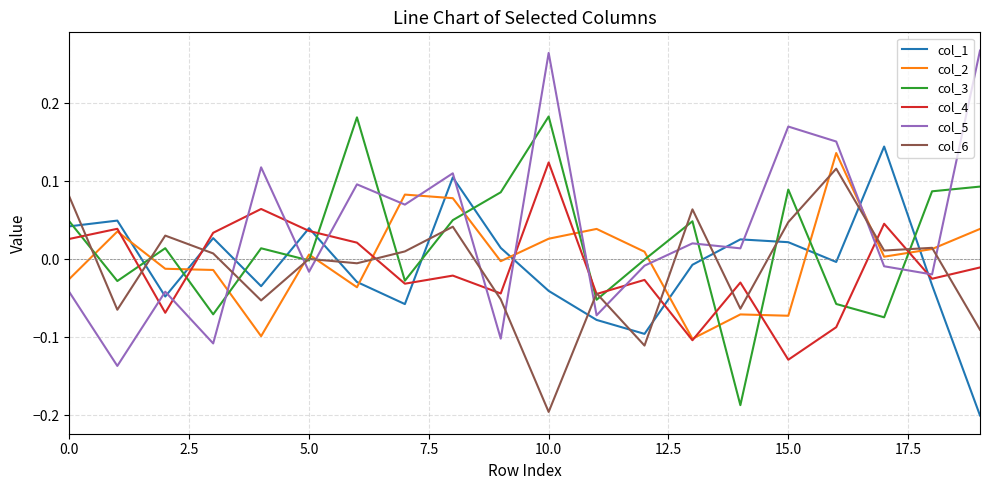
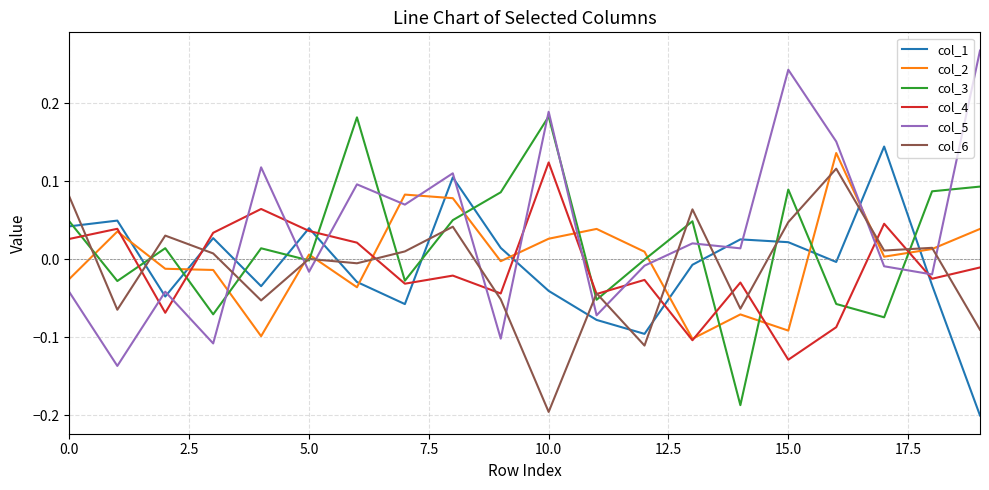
  {
    "col_1": {
      "0.0": 0.04,
      "5.0": 0.04,
      "10.0": -0.04,
      "15.0": 0.02
    },
    "col_2": {
      "0.0": -0.03,
      "5.0": 0.01,
      "10.0": 0.03,
-     "15.0": -0.07
+     "15.0": -0.09
    },
    "col_3": {
      "0.0": 0.05,
      "10.0": 0.18,
      "15.0": 0.09
    },
    "col_4": {
      "0.0": 0.03,
      "5.0": 0.04,
      "10.0": 0.12,
      "15.0": -0.13
    },
    "col_5": {
      "0.0": -0.04,
      "5.0": -0.02,
-     "10.0": 0.26,
-     "15.0": 0.17
+     "10.0": 0.19,
+     "15.0": 0.24
    },
    "col_6": {
      "0.0": 0.08,
      "10.0": -0.20,
      "15.0": 0.05
    }
  }
